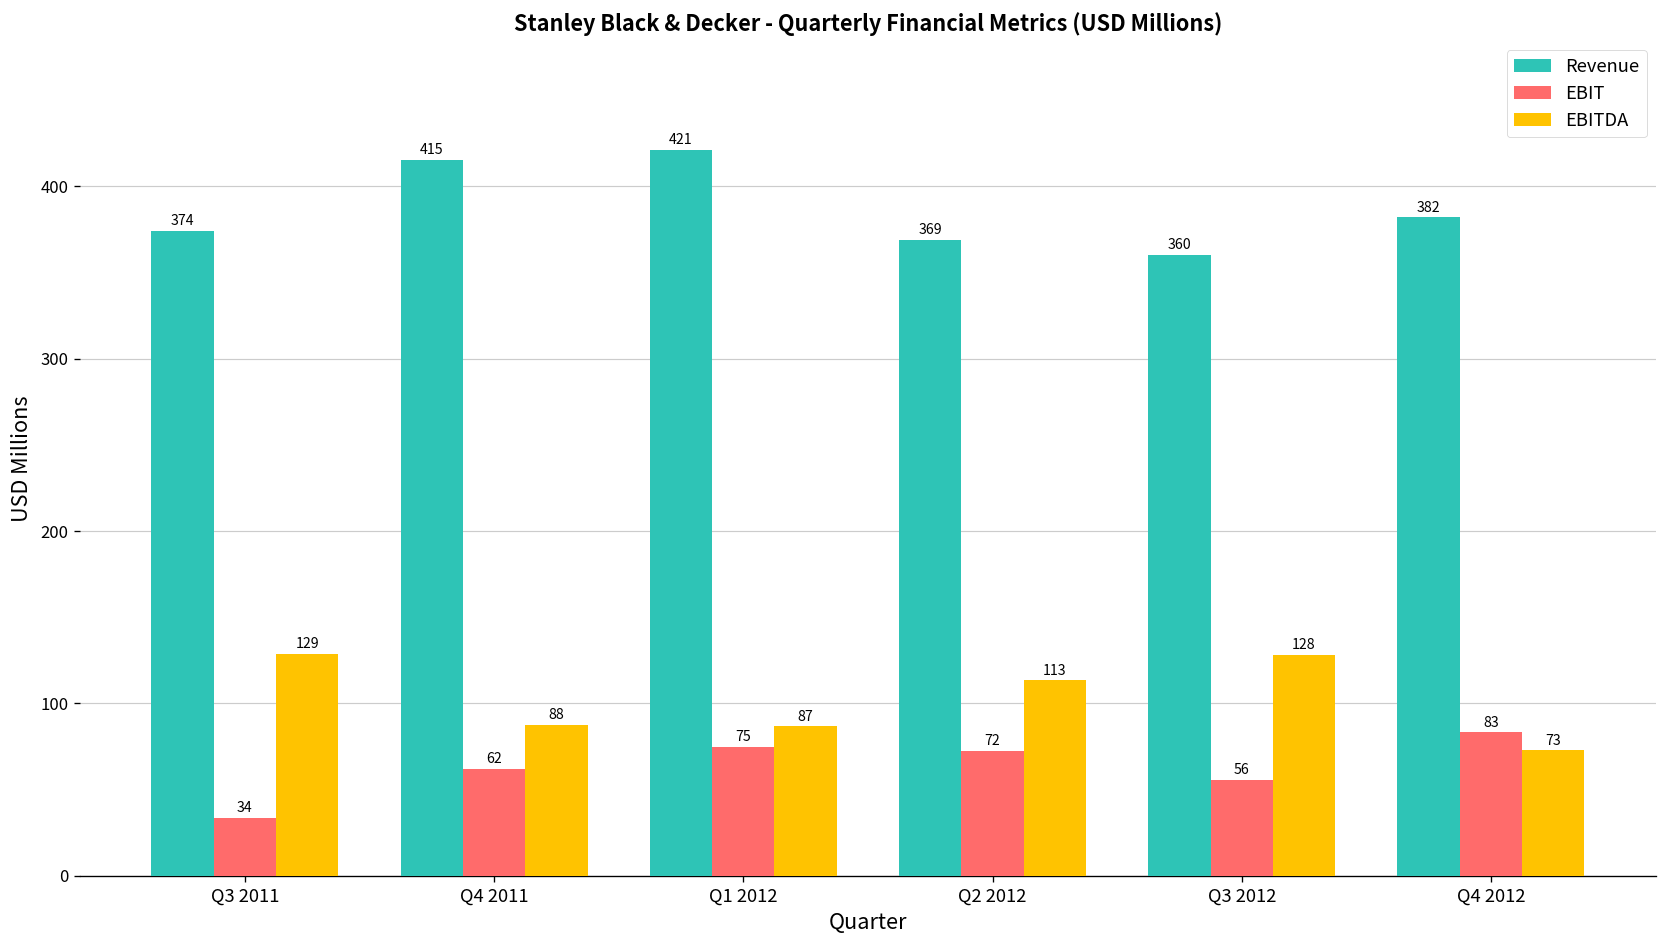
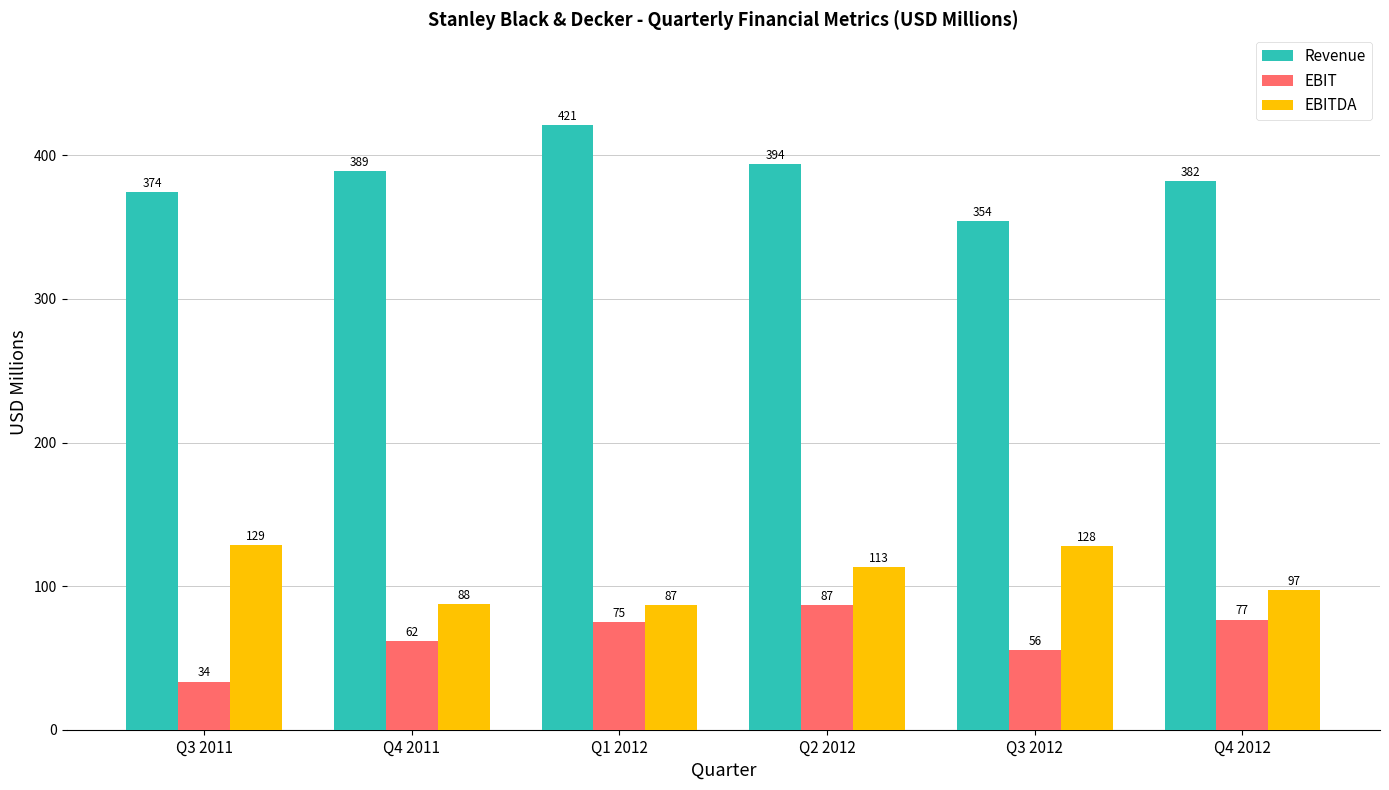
  {
    "Revenue": {
      "Q3 2011": 374,
-     "Q4 2011": 415,
+     "Q4 2011": 389,
      "Q1 2012": 421,
-     "Q2 2012": 369,
-     "Q3 2012": 360,
+     "Q2 2012": 394,
+     "Q3 2012": 354,
      "Q4 2012": 382
    },
    "EBIT": {
      "Q3 2011": 34,
      "Q4 2011": 62,
      "Q1 2012": 75,
-     "Q2 2012": 72,
+     "Q2 2012": 87,
      "Q3 2012": 56,
-     "Q4 2012": 83
+     "Q4 2012": 77
    },
    "EBITDA": {
      "Q3 2011": 129,
      "Q4 2011": 88,
      "Q1 2012": 87,
      "Q2 2012": 113,
      "Q3 2012": 128,
-     "Q4 2012": 73
+     "Q4 2012": 97
    }
  }
